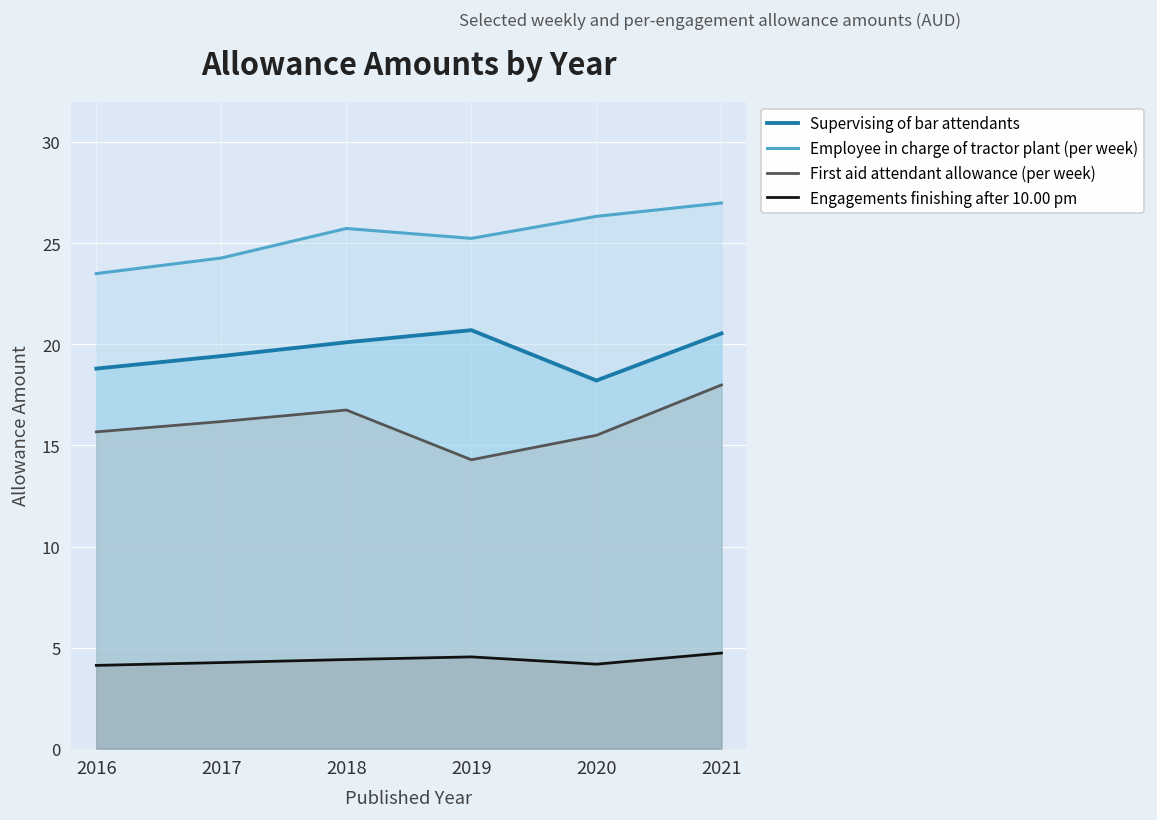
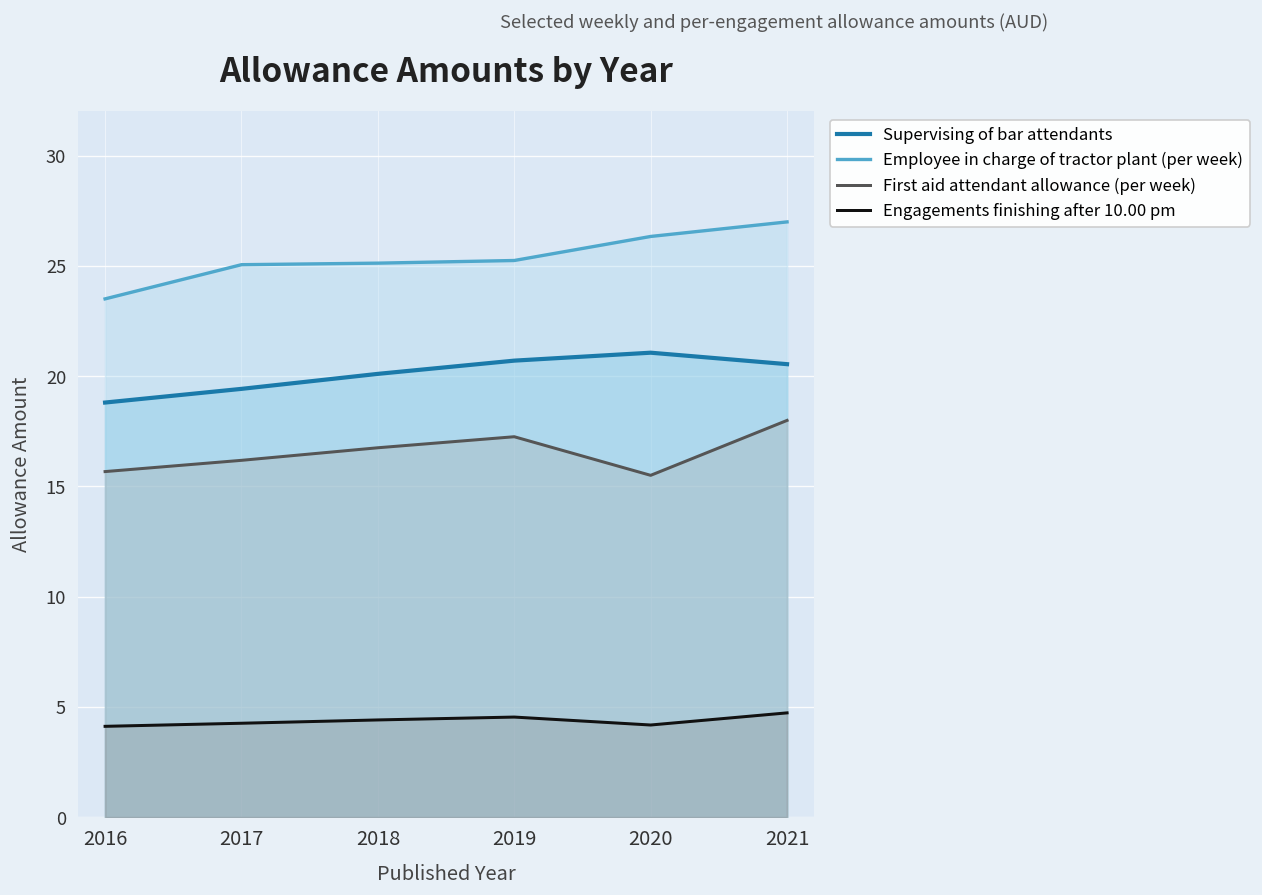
  {
    "Supervising of bar attendants": {
      "2016": 18.8,
      "2017": 19.4,
      "2018": 20.1,
      "2019": 20.7,
-     "2020": 18.2,
+     "2020": 21.1,
      "2021": 20.5
    },
    "Employee in charge of tractor plant (per week)": {
      "2016": 23.5,
-     "2017": 24.3,
-     "2018": 25.7,
+     "2017": 25.1,
+     "2018": 25.1,
      "2019": 25.2,
      "2020": 26.3,
      "2021": 27.0
    },
    "First aid attendant allowance (per week)": {
      "2016": 15.7,
      "2017": 16.2,
      "2018": 16.8,
-     "2019": 14.3,
+     "2019": 17.3,
      "2020": 15.5,
      "2021": 18.0
    },
    "Engagements finishing after 10.00 pm": {
      "2016": 4.1,
      "2017": 4.3,
      "2018": 4.4,
      "2019": 4.5,
      "2020": 4.2,
      "2021": 4.7
    }
  }
